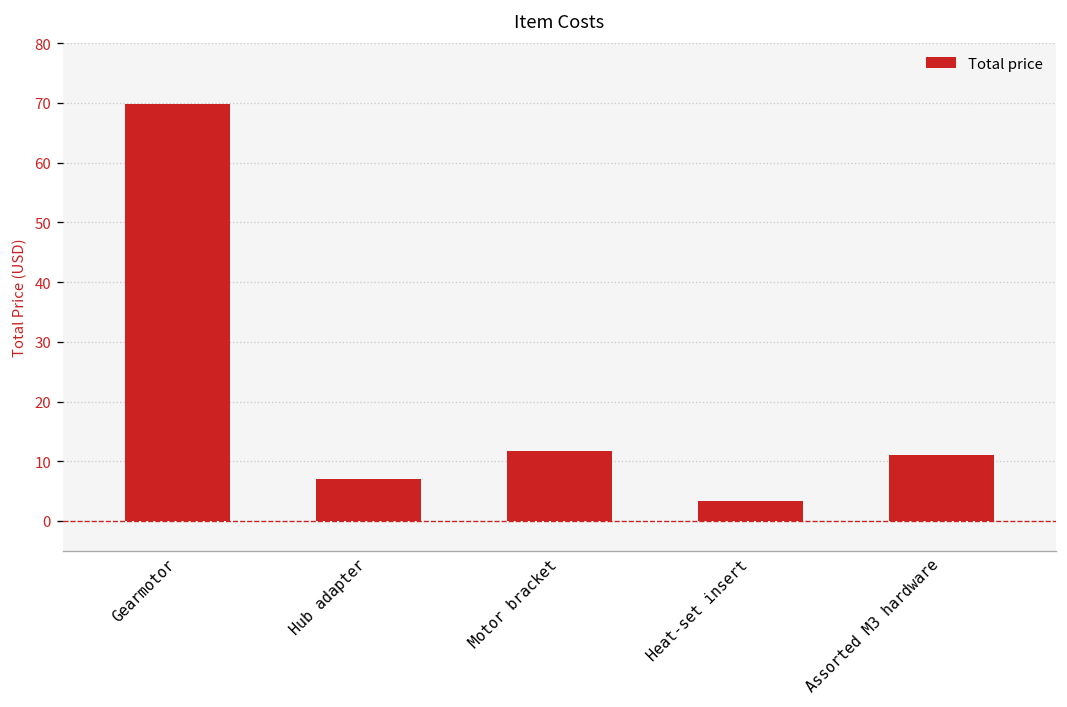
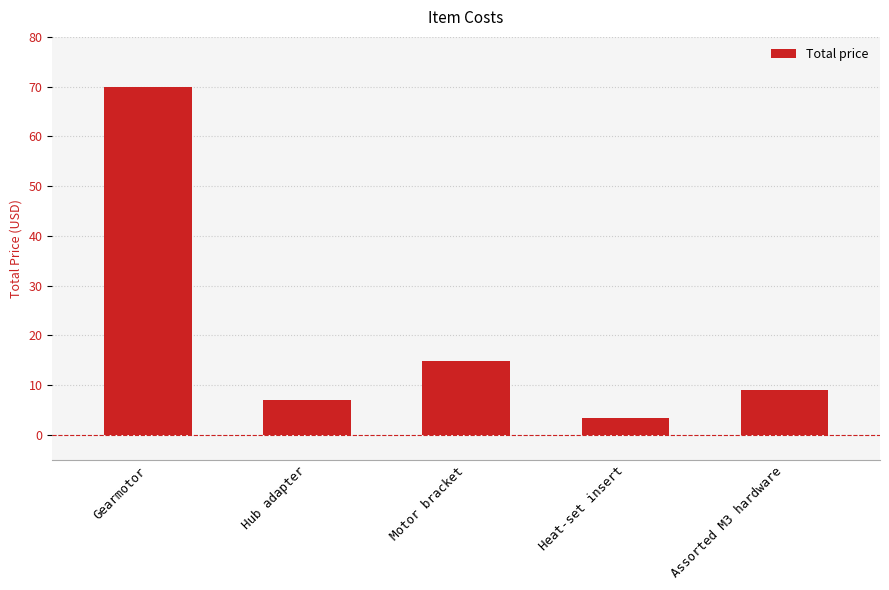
  {
    "Gearmotor": 70,
    "Hub adapter": 7,
-   "Motor bracket": 12,
+   "Motor bracket": 15,
    "Heat-set insert": 3,
-   "Assorted M3 hardware": 11
+   "Assorted M3 hardware": 9
  }
